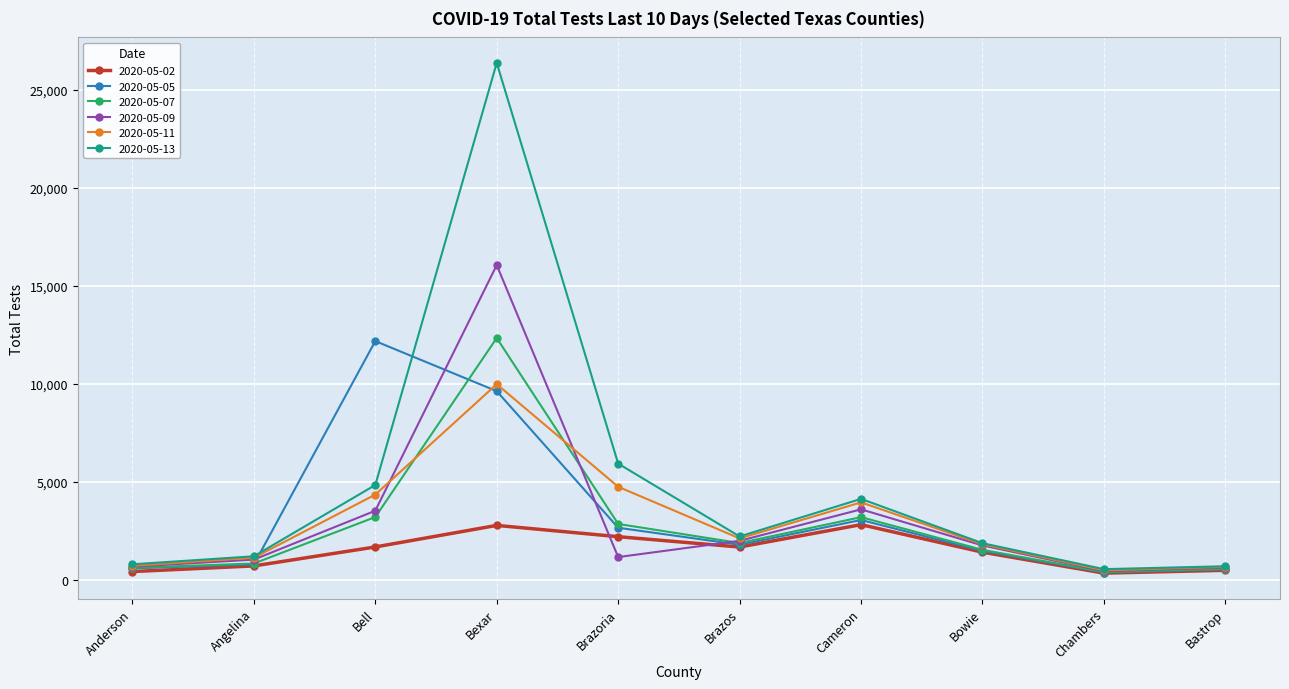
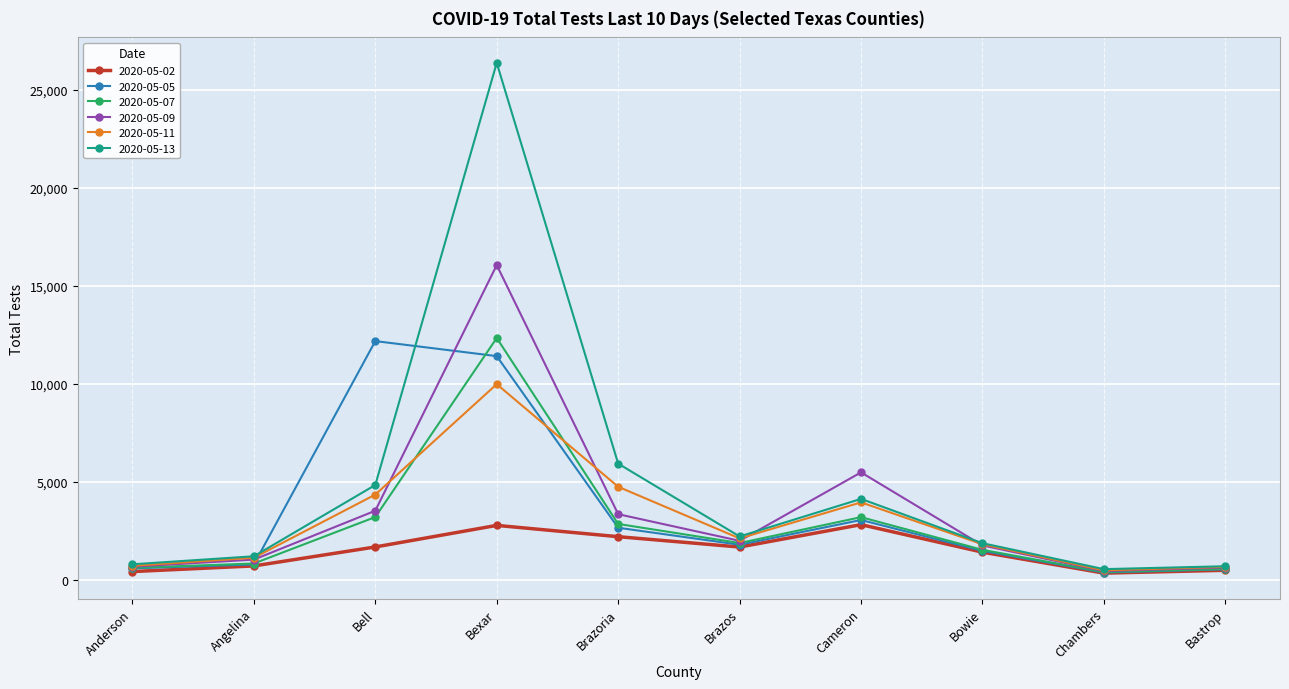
  {
    "2020-05-02": {
      "Anderson": "400",
      "Bell": "1,700",
      "Bexar": "2,800",
      "Brazoria": "2,200",
      "Cameron": "2,800"
    },
    "2020-05-05": {
      "Bell": "12,200",
-     "Bexar": "9,600",
+     "Bexar": "11,400",
      "Brazoria": "2,700",
      "Cameron": "3,100"
    },
    "2020-05-09": {
      "Bell": "3,500",
      "Bexar": "16,100",
-     "Brazoria": "1,200",
-     "Cameron": "3,600"
+     "Brazoria": "3,400",
+     "Cameron": "5,500"
    },
    "2020-05-11": {
      "Bell": "4,400",
      "Bexar": "10,000",
      "Brazoria": "4,800",
      "Cameron": "4,000"
    }
  }
